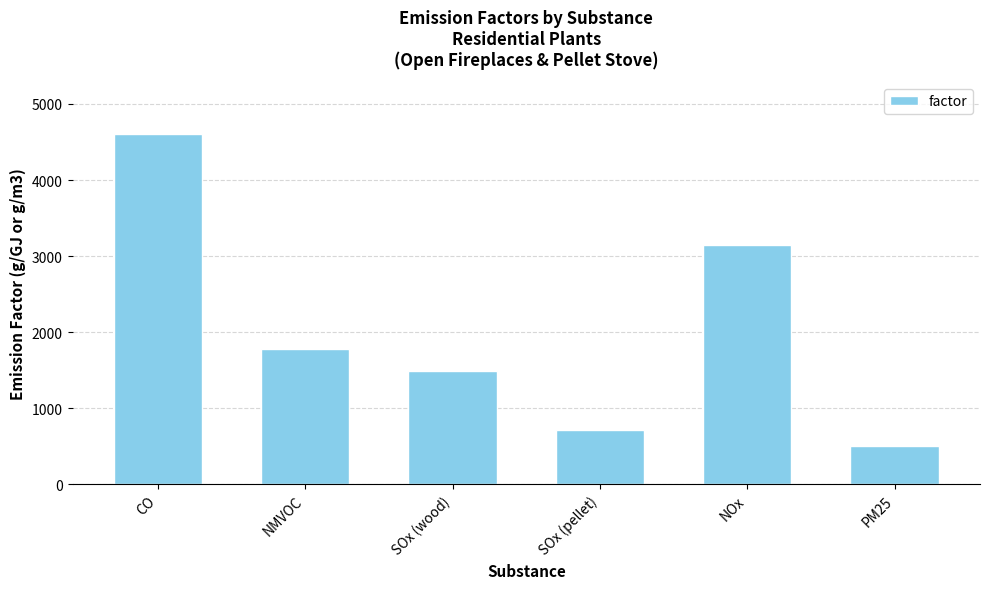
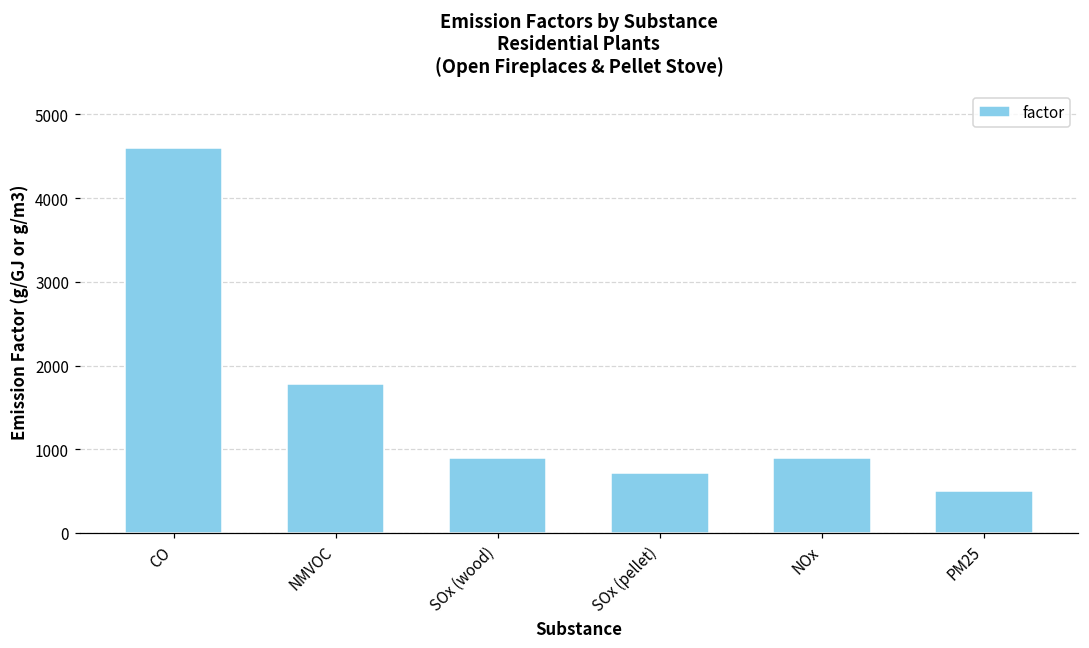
  {
    "CO": 4600,
    "NMVOC": 1800,
-   "SOx (wood)": 1500,
+   "SOx (wood)": 900,
    "SOx (pellet)": 700,
-   "NOx": 3100,
+   "NOx": 900,
    "PM25": 500
  }
